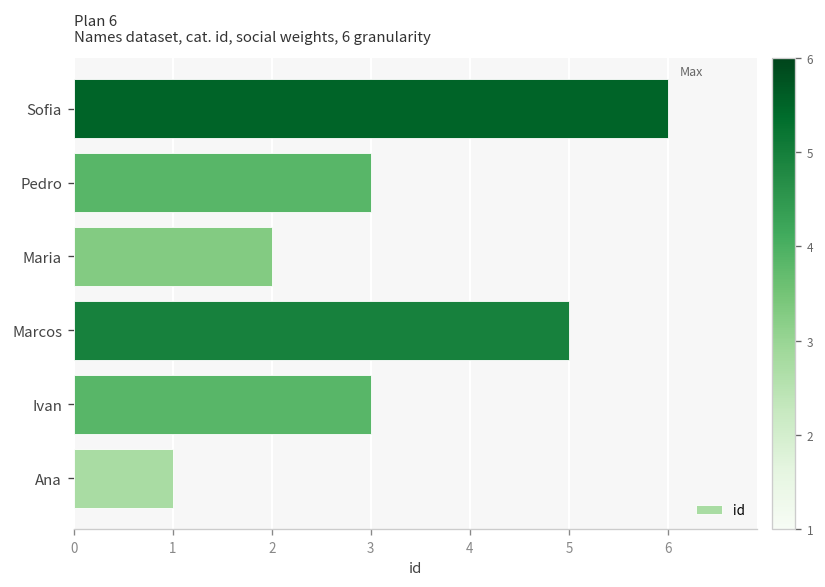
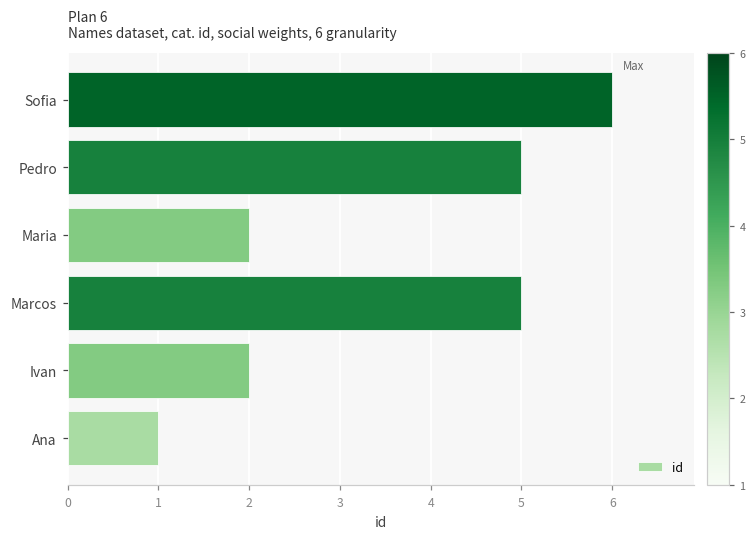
  {
    "Sofia": 6,
-   "Pedro": 3,
+   "Pedro": 5,
    "Maria": 2,
    "Marcos": 5,
-   "Ivan": 3,
+   "Ivan": 2,
    "Ana": 1
  }
